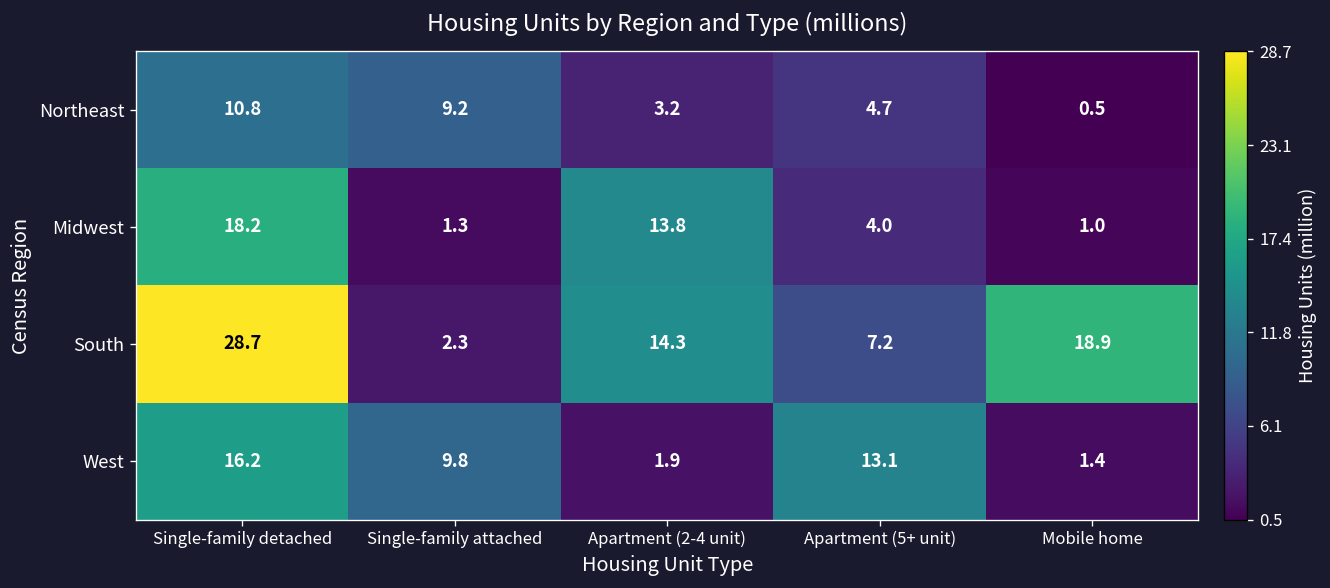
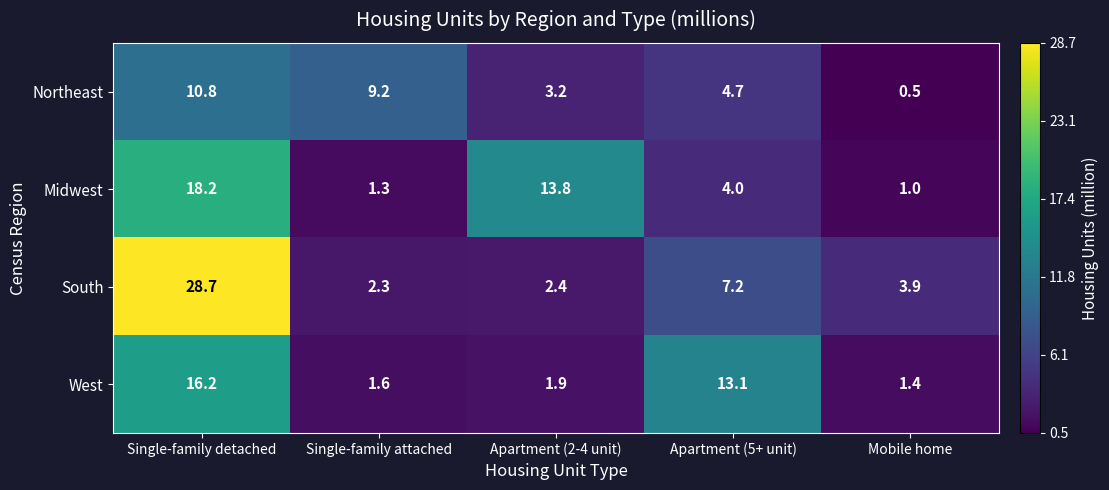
  {
    "Northeast": {
      "Single-family detached": 10.8,
      "Single-family attached": 9.2,
      "Apartment (2-4 unit)": 3.2,
      "Apartment (5+ unit)": 4.7,
      "Mobile home": 0.5
    },
    "Midwest": {
      "Single-family detached": 18.2,
      "Single-family attached": 1.3,
      "Apartment (2-4 unit)": 13.8,
      "Apartment (5+ unit)": 4.0,
      "Mobile home": 1.0
    },
    "South": {
      "Single-family detached": 28.7,
      "Single-family attached": 2.3,
-     "Apartment (2-4 unit)": 14.3,
+     "Apartment (2-4 unit)": 2.4,
      "Apartment (5+ unit)": 7.2,
-     "Mobile home": 18.9
+     "Mobile home": 3.9
    },
    "West": {
      "Single-family detached": 16.2,
-     "Single-family attached": 9.8,
+     "Single-family attached": 1.6,
      "Apartment (2-4 unit)": 1.9,
      "Apartment (5+ unit)": 13.1,
      "Mobile home": 1.4
    }
  }
